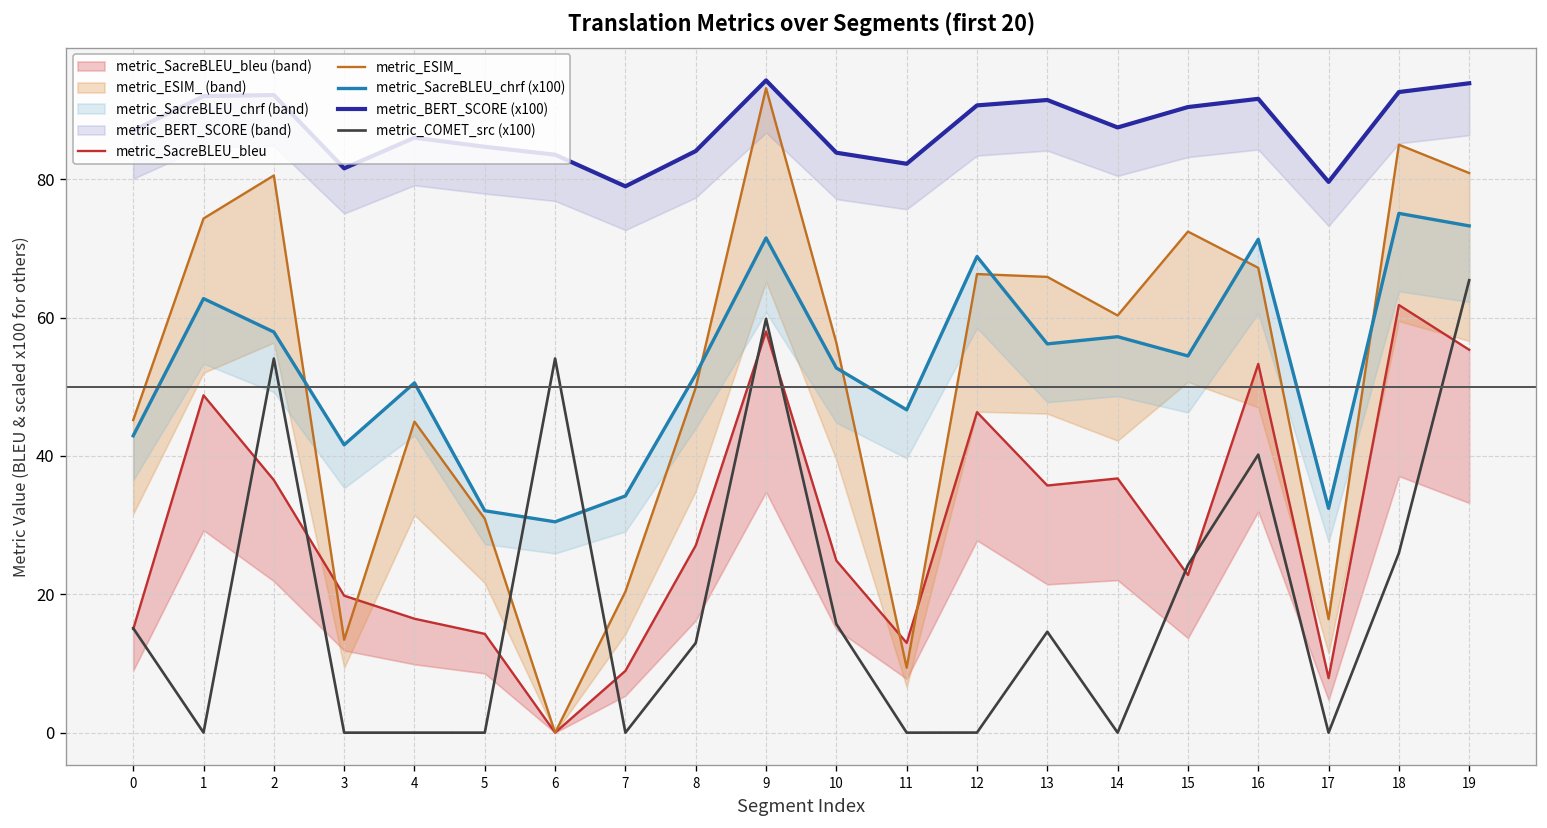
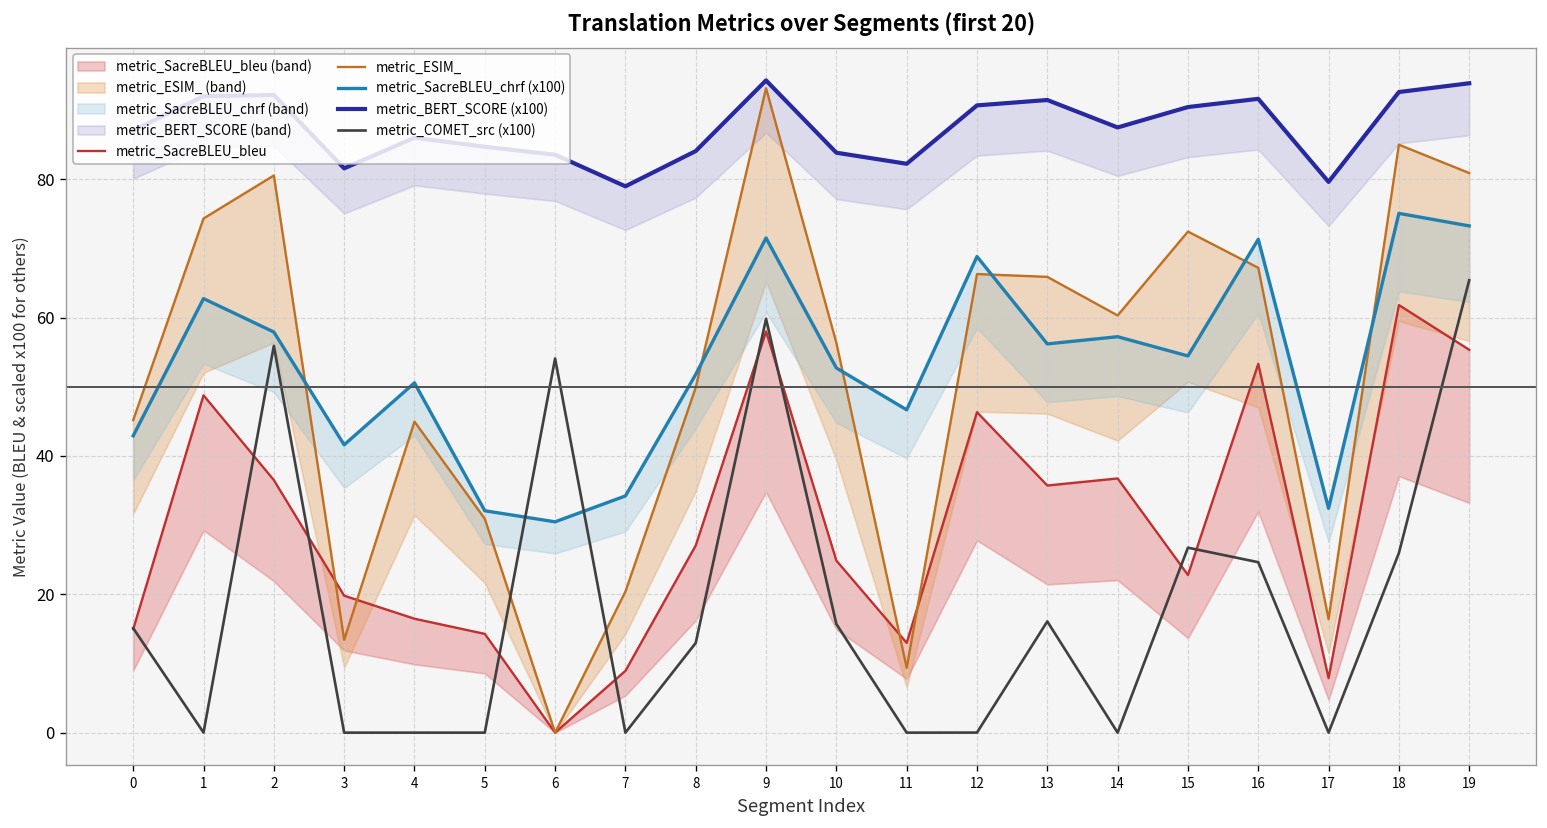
  {
    "metric_COMET_src (x100)": {
      "1": 0,
-     "2": 54,
+     "2": 56,
      "3": 0,
      "4": 0,
      "5": 0,
      "6": 54,
      "7": 0,
      "8": 13,
      "9": 60,
      "10": 16,
      "11": 0,
      "12": 0,
-     "13": 15,
+     "13": 16,
      "14": 0,
-     "15": 24,
-     "16": 40,
+     "15": 27,
+     "16": 25,
      "17": 0,
      "18": 26,
      "19": 65
    }
  }
